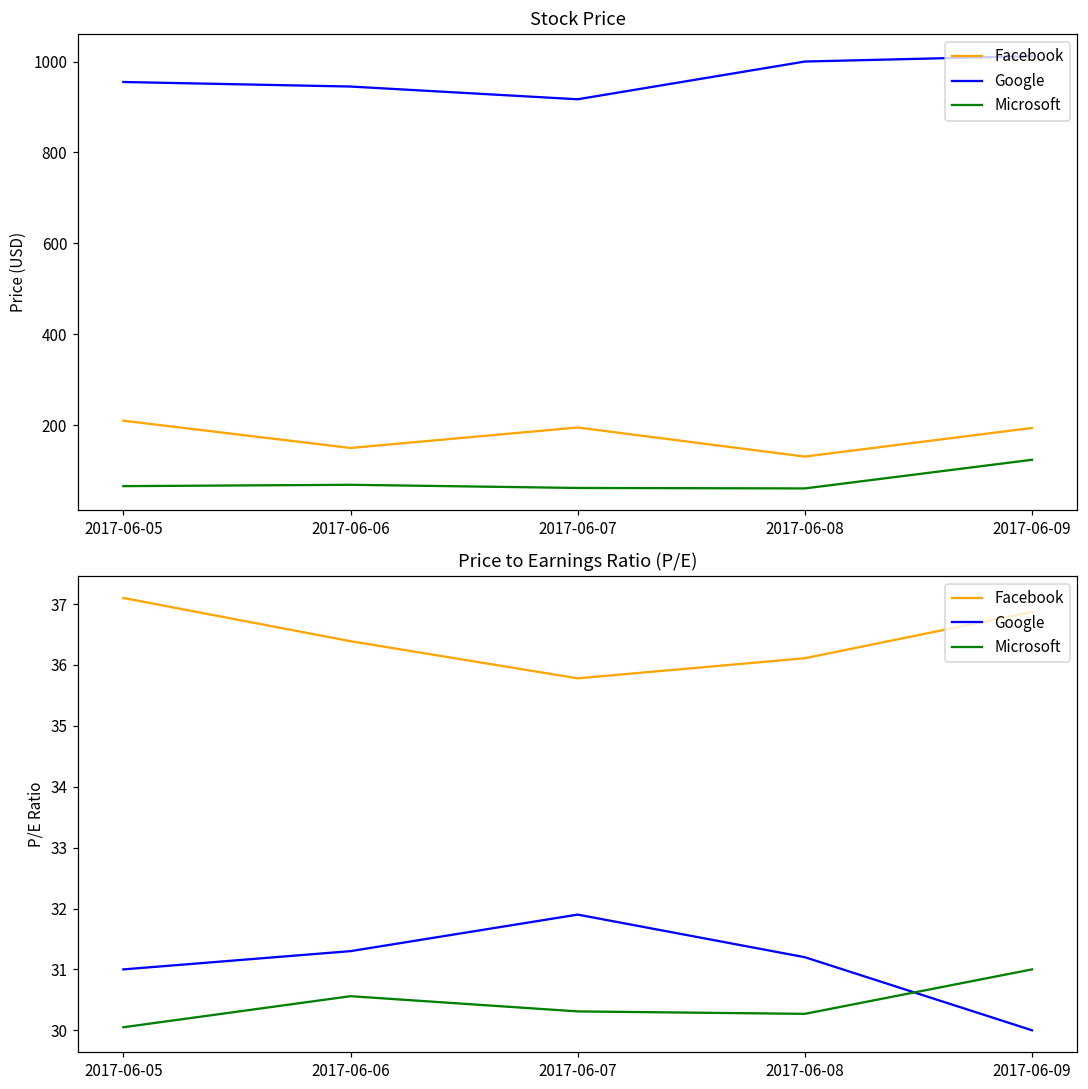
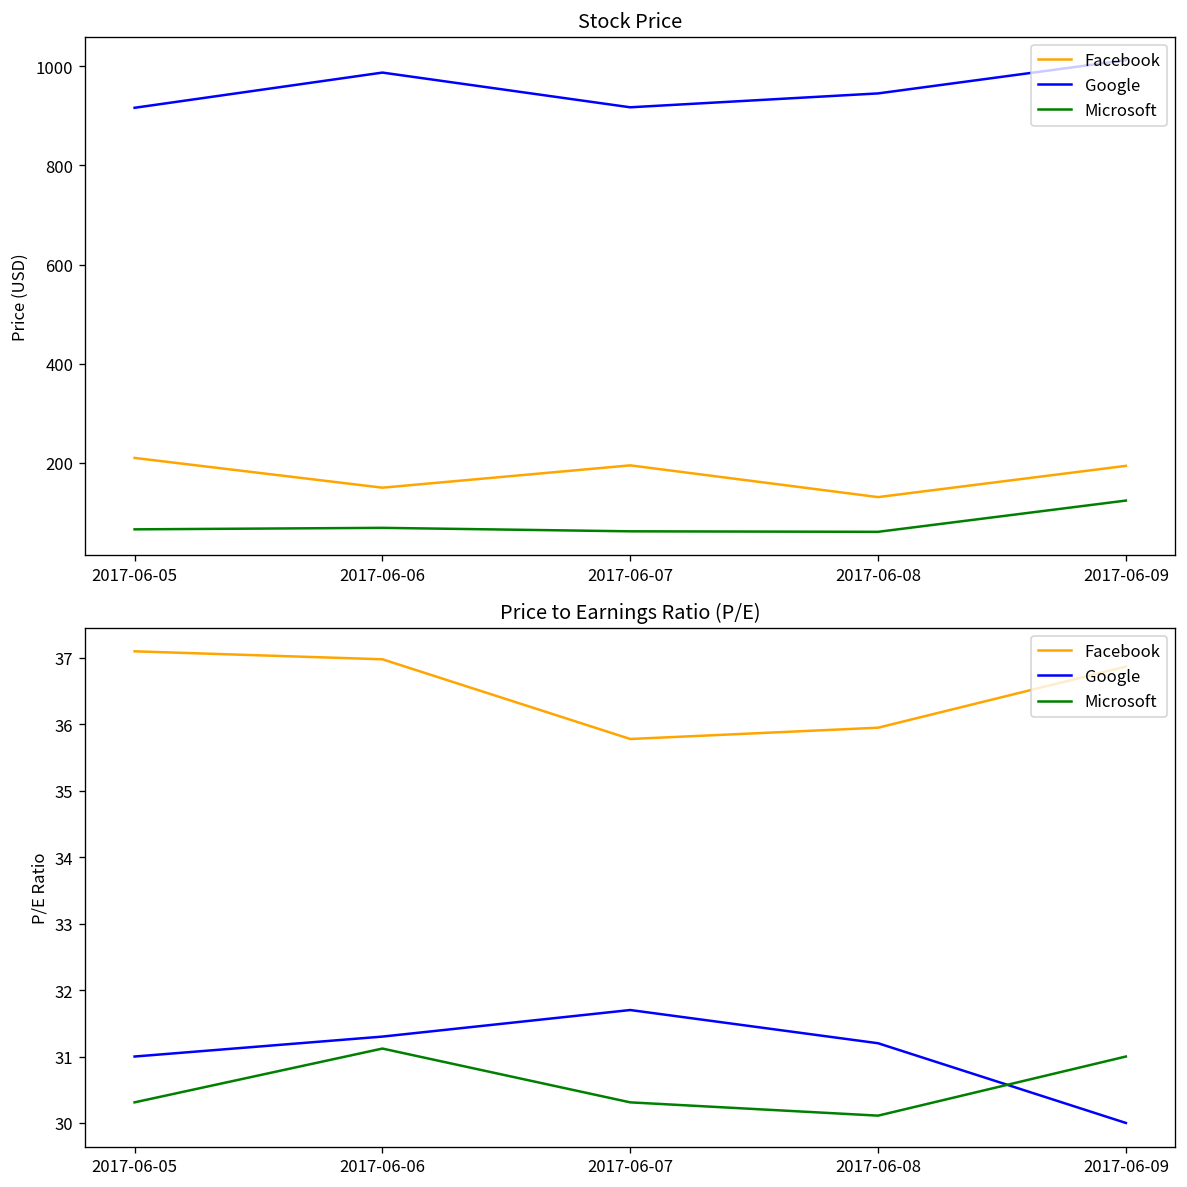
  {
    "Stock Price": {
      "Facebook": {
        "2017-06-05": 210,
        "2017-06-06": 150,
        "2017-06-07": 200,
        "2017-06-08": 130,
        "2017-06-09": 190
      },
      "Google": {
-       "2017-06-05": 960,
-       "2017-06-06": 950,
+       "2017-06-05": 920,
+       "2017-06-06": 990,
        "2017-06-07": 920,
-       "2017-06-08": 1000
+       "2017-06-08": 950
      },
      "Microsoft": {
        "2017-06-05": 70,
        "2017-06-06": 70,
        "2017-06-07": 60,
        "2017-06-08": 60,
        "2017-06-09": 120
      }
    },
    "Price to Earnings Ratio (P/E)": {
      "Facebook": {
        "2017-06-05": 37.1,
-       "2017-06-06": 36.4,
+       "2017-06-06": 37.0,
        "2017-06-07": 35.8,
-       "2017-06-08": 36.1
+       "2017-06-08": 36.0
      },
      "Google": {
        "2017-06-05": 31.0,
        "2017-06-06": 31.3,
-       "2017-06-07": 31.9,
+       "2017-06-07": 31.7,
        "2017-06-08": 31.2,
        "2017-06-09": 30.0
      },
      "Microsoft": {
-       "2017-06-05": 30.1,
-       "2017-06-06": 30.6,
+       "2017-06-05": 30.3,
+       "2017-06-06": 31.1,
        "2017-06-07": 30.3,
-       "2017-06-08": 30.3,
+       "2017-06-08": 30.1,
        "2017-06-09": 31.0
      }
    }
  }
